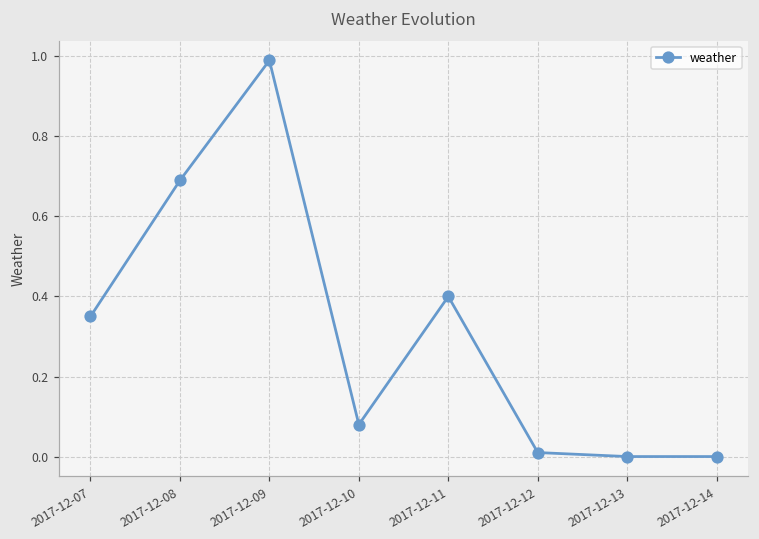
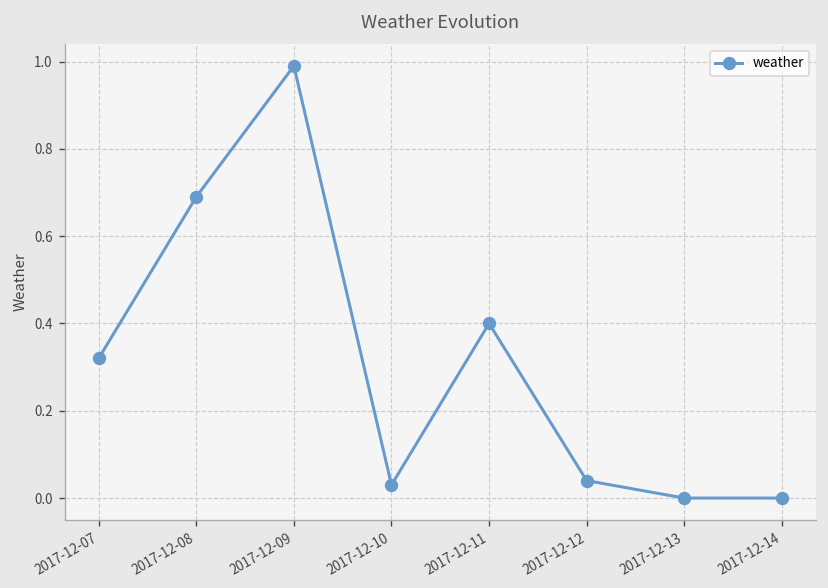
  {
-   "2017-12-07": 0.35,
+   "2017-12-07": 0.32,
    "2017-12-08": 0.69,
    "2017-12-09": 0.99,
-   "2017-12-10": 0.08,
+   "2017-12-10": 0.03,
    "2017-12-11": 0.40,
-   "2017-12-12": 0.01,
+   "2017-12-12": 0.04,
    "2017-12-13": 0.00,
    "2017-12-14": 0.00
  }
